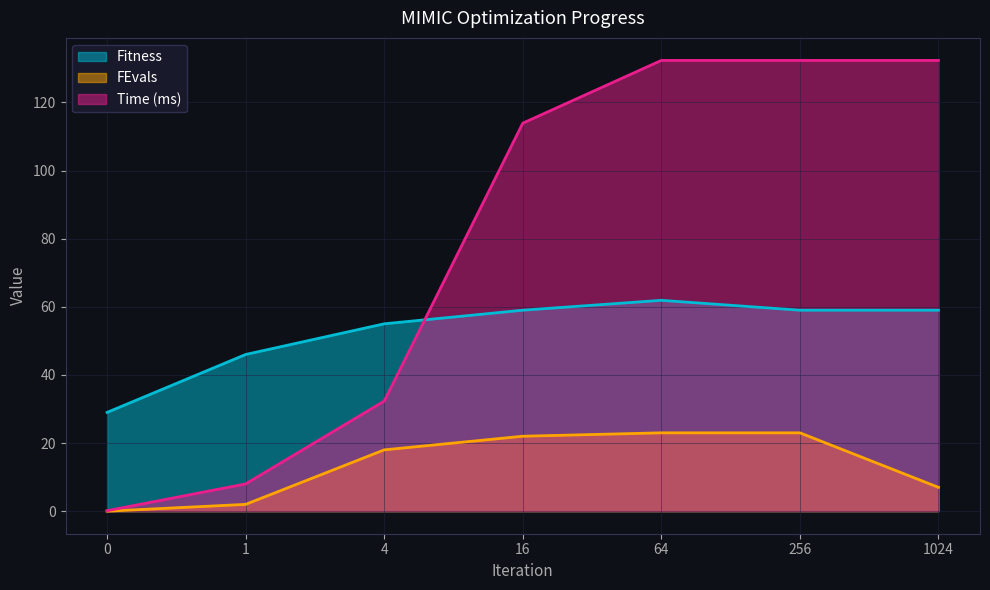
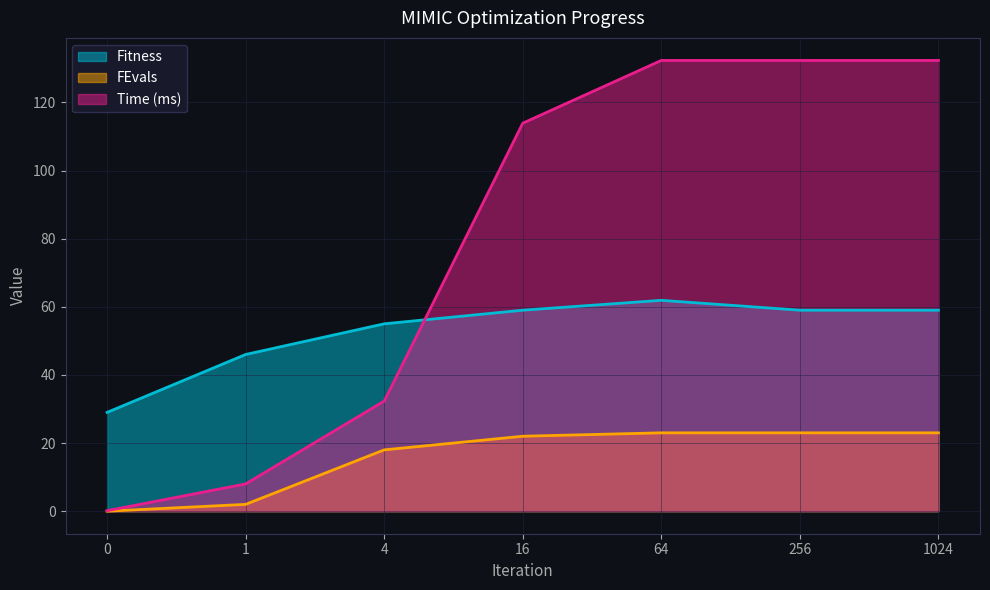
  {
    "Fitness": {
      "0": 29,
      "1": 46,
      "4": 55,
      "16": 59,
      "64": 62,
      "256": 59,
      "1024": 59
    },
    "FEvals": {
      "1": 2,
      "4": 18,
      "16": 22,
      "64": 23,
      "256": 23,
-     "1024": 7
+     "1024": 23
    },
    "Time (ms)": {
      "1": 8,
      "4": 32,
      "16": 114,
      "64": 132,
      "256": 132,
      "1024": 132
    }
  }
